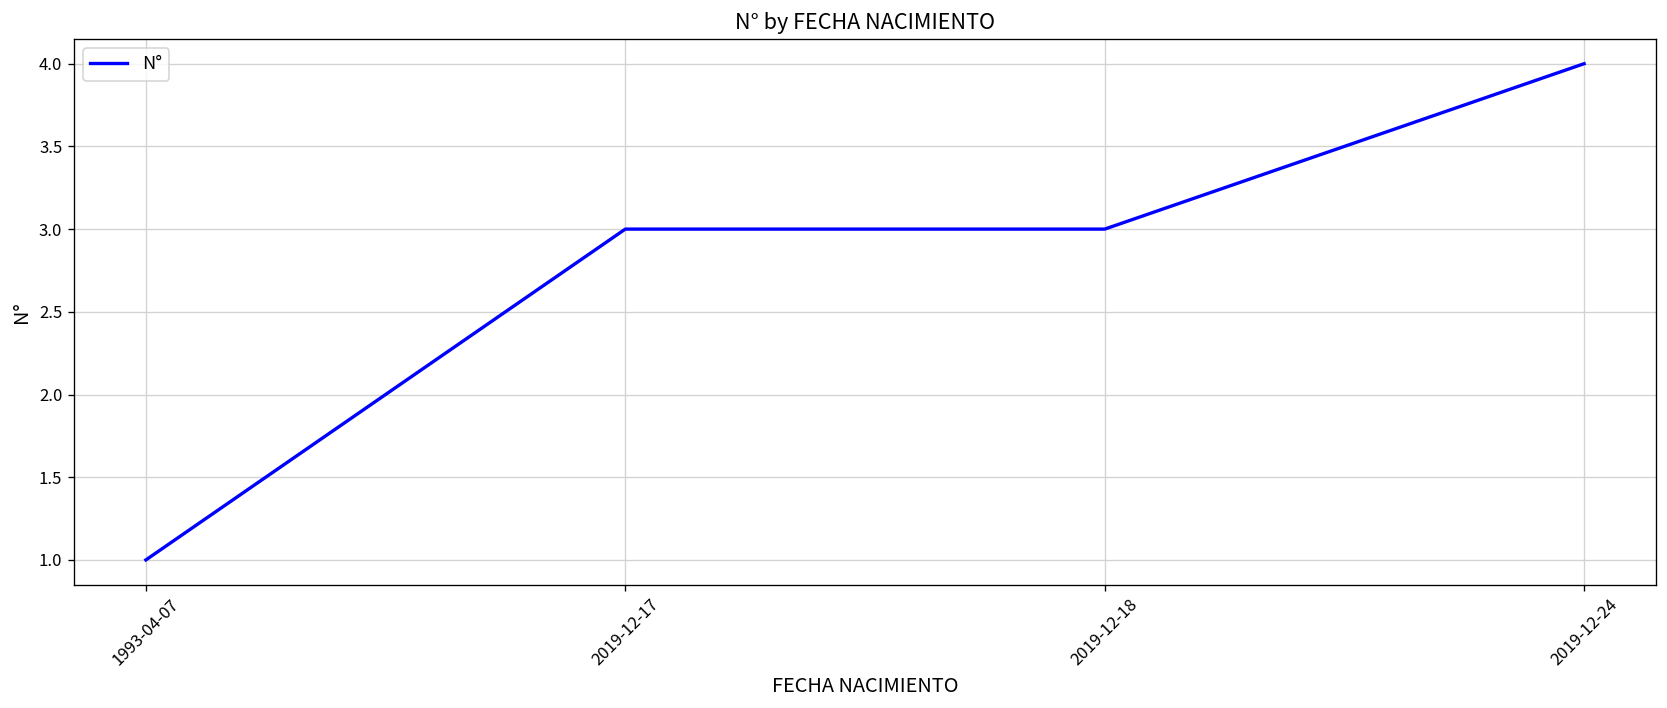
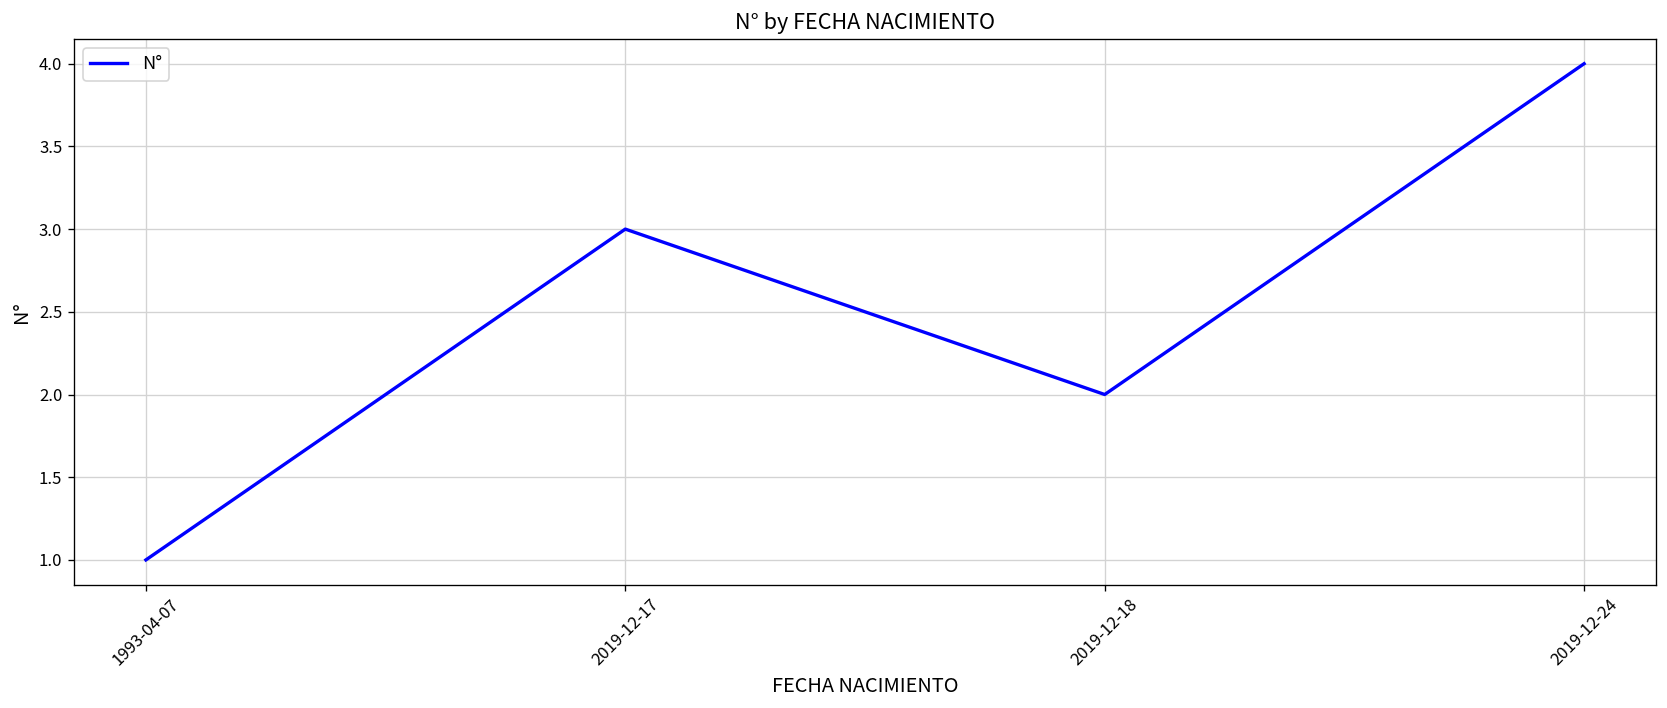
  {
    "1993-04-07": 1,
    "2019-12-17": 3,
-   "2019-12-18": 3,
+   "2019-12-18": 2,
    "2019-12-24": 4
  }
